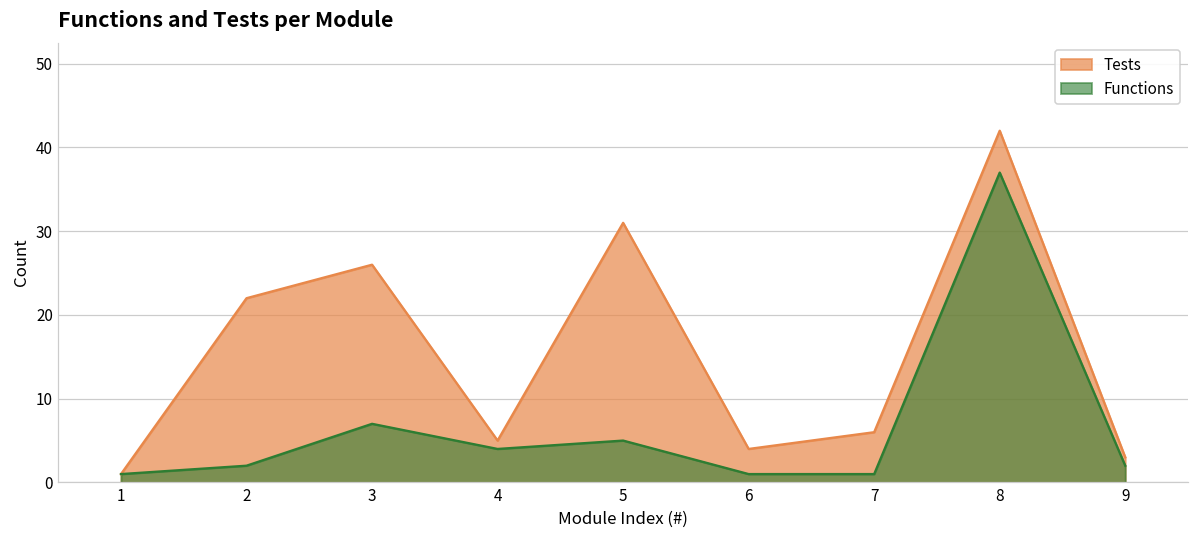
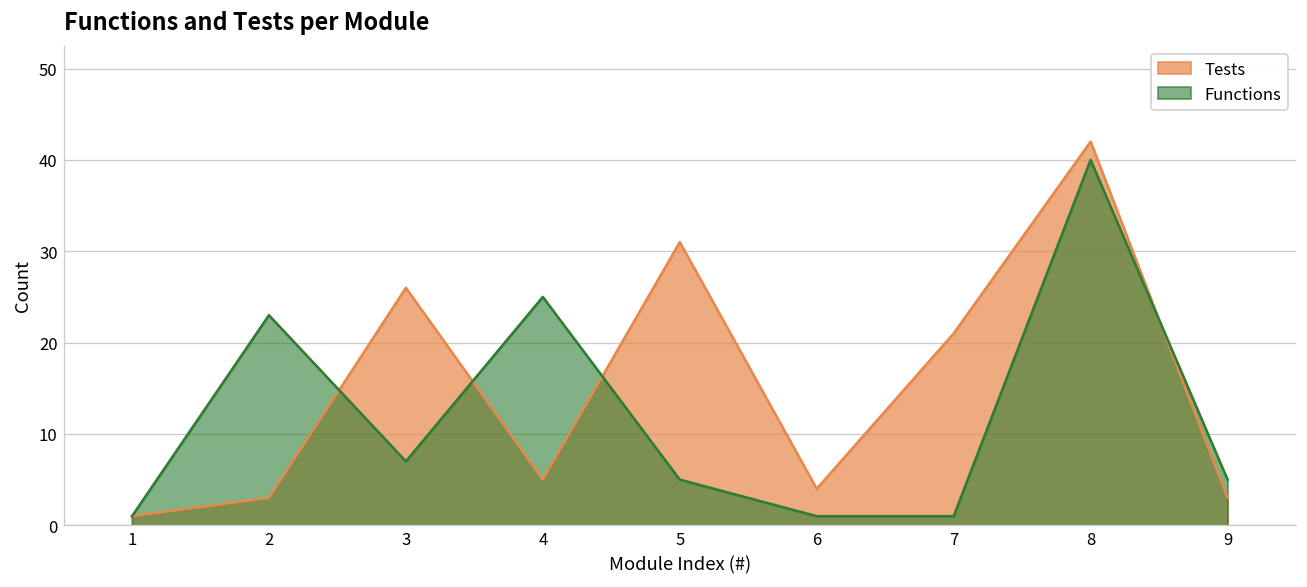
  {
    "Tests": {
-     "2": 22,
+     "2": 3,
      "3": 26,
      "4": 5,
      "5": 31,
      "6": 4,
-     "7": 6,
+     "7": 21,
      "8": 42,
      "9": 3
    },
    "Functions": {
-     "2": 2,
+     "2": 23,
      "3": 7,
-     "4": 4,
+     "4": 25,
      "5": 5,
      "6": 1,
      "7": 1,
-     "8": 37,
-     "9": 2
+     "8": 40,
+     "9": 5
    }
  }
